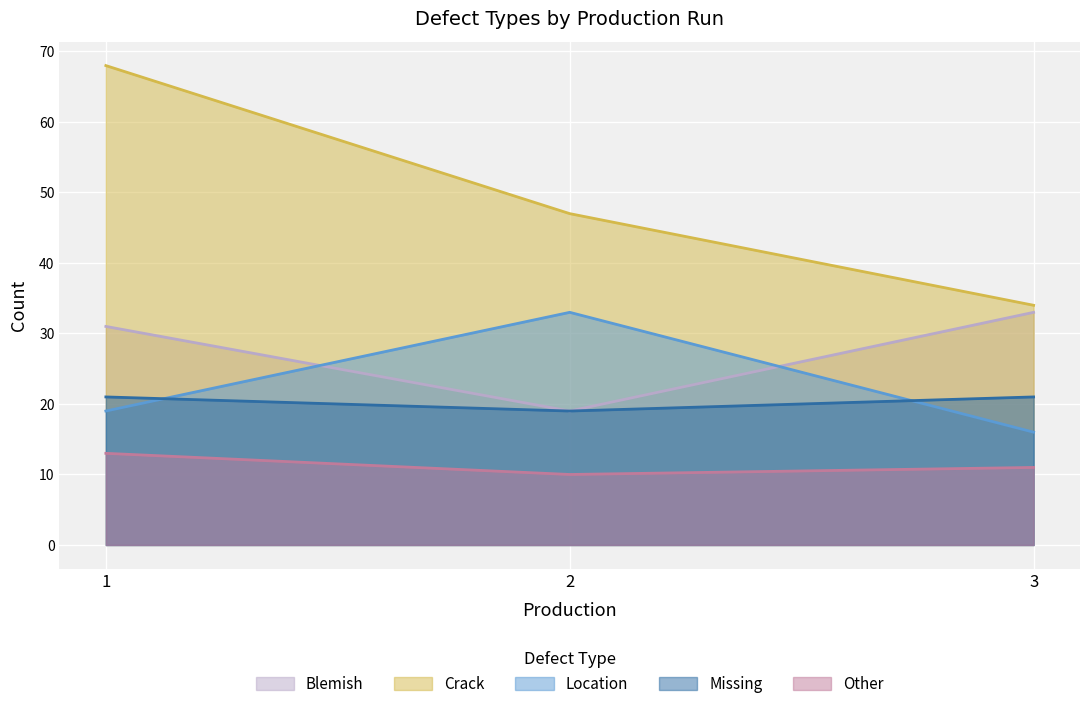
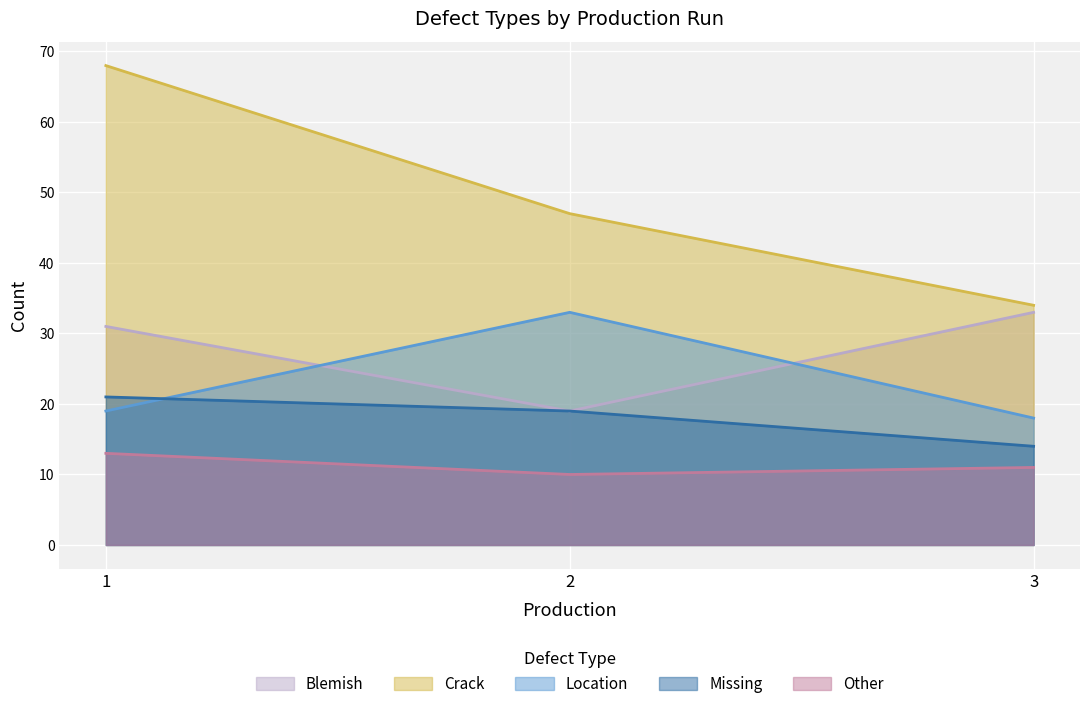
  {
    "Crack": {
      "1": 68,
      "2": 47,
      "3": 34
    },
    "Location": {
      "1": 19,
      "2": 33,
-     "3": 16
+     "3": 18
    },
    "Missing": {
      "1": 21,
-     "3": 21
+     "3": 14
    }
  }
